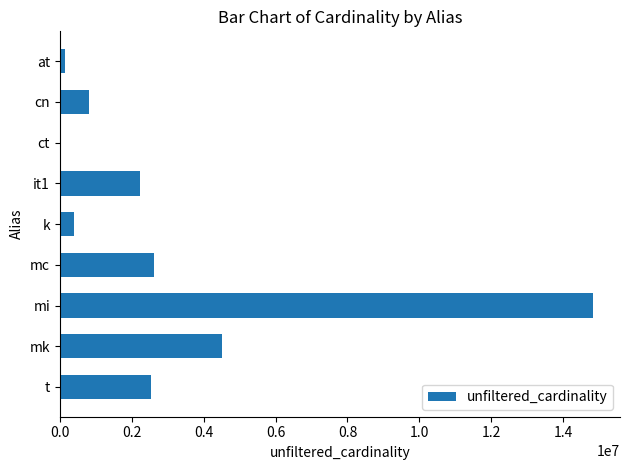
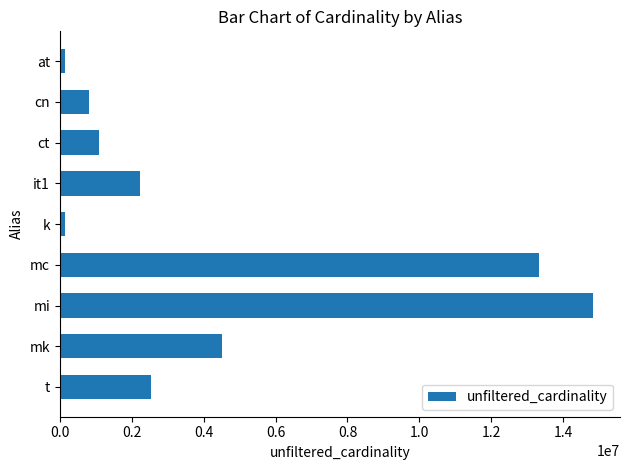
  {
    "at": 100000,
    "cn": 800000,
-   "ct": 0,
+   "ct": 1100000,
    "it1": 2200000,
-   "k": 400000,
-   "mc": 2600000,
+   "k": 100000,
+   "mc": 13300000,
    "mi": 14800000,
    "mk": 4500000,
    "t": 2500000
  }
